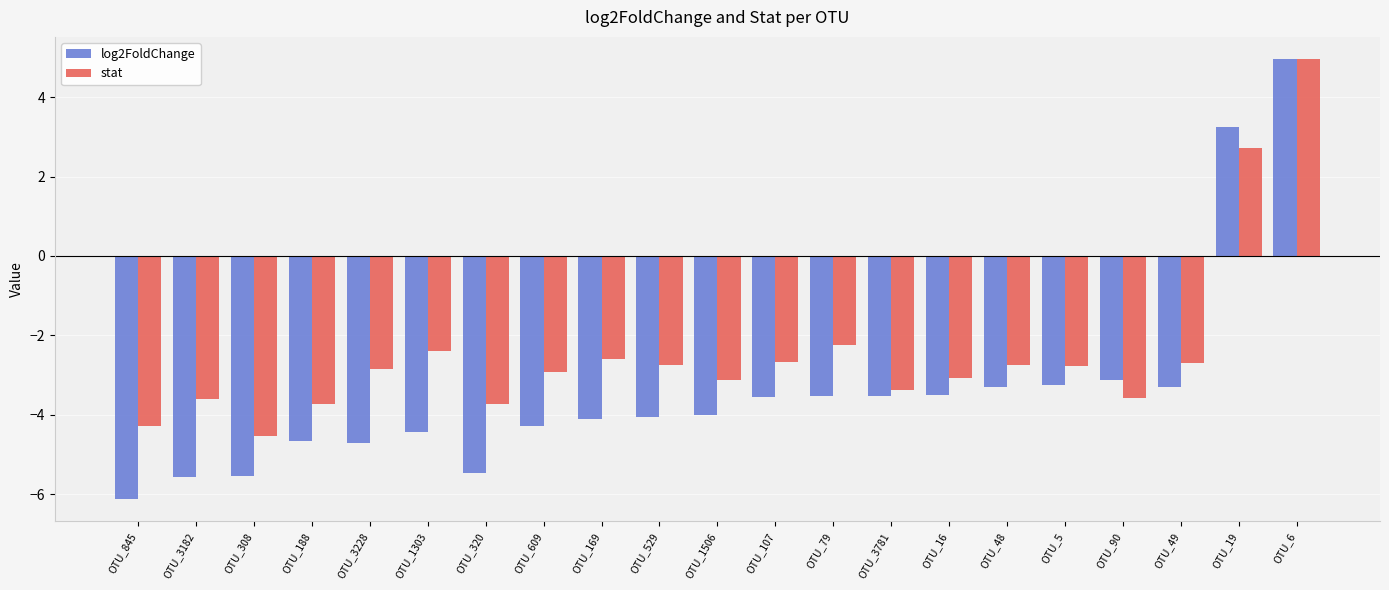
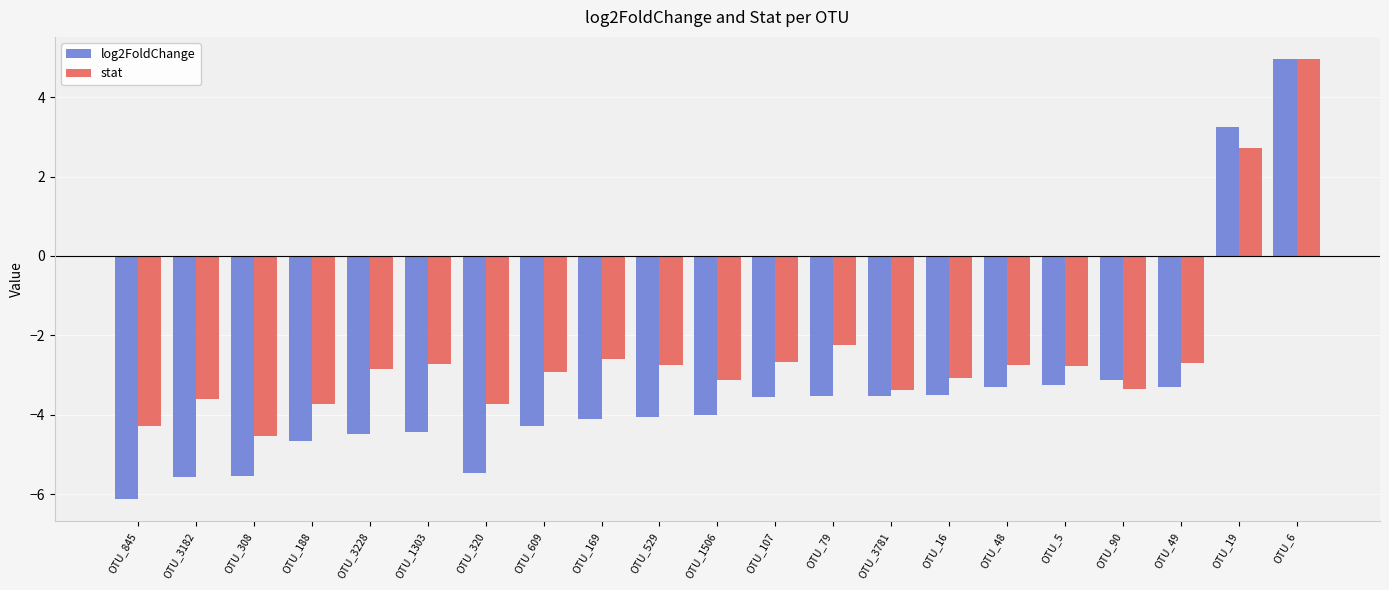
  {
    "log2FoldChange": {
      "OTU_845": -6.1,
      "OTU_3182": -5.6,
      "OTU_308": -5.5,
      "OTU_188": -4.7,
-     "OTU_3228": -4.7,
+     "OTU_3228": -4.5,
      "OTU_1303": -4.4,
      "OTU_320": -5.5,
      "OTU_609": -4.3,
      "OTU_169": -4.1,
      "OTU_529": -4.1,
      "OTU_1506": -4.0,
      "OTU_107": -3.6,
      "OTU_79": -3.5,
      "OTU_3781": -3.5,
      "OTU_16": -3.5,
      "OTU_48": -3.3,
      "OTU_5": -3.2,
      "OTU_90": -3.1,
      "OTU_49": -3.3,
      "OTU_19": 3.3,
      "OTU_6": 5.0
    },
    "stat": {
      "OTU_845": -4.3,
      "OTU_3182": -3.6,
      "OTU_308": -4.5,
      "OTU_188": -3.7,
      "OTU_3228": -2.8,
-     "OTU_1303": -2.4,
+     "OTU_1303": -2.7,
      "OTU_320": -3.7,
      "OTU_609": -2.9,
      "OTU_169": -2.6,
      "OTU_529": -2.7,
      "OTU_1506": -3.1,
      "OTU_107": -2.7,
      "OTU_79": -2.2,
      "OTU_3781": -3.4,
      "OTU_16": -3.1,
      "OTU_48": -2.7,
      "OTU_5": -2.8,
-     "OTU_90": -3.6,
+     "OTU_90": -3.4,
      "OTU_49": -2.7,
      "OTU_19": 2.7,
      "OTU_6": 5.0
    }
  }
